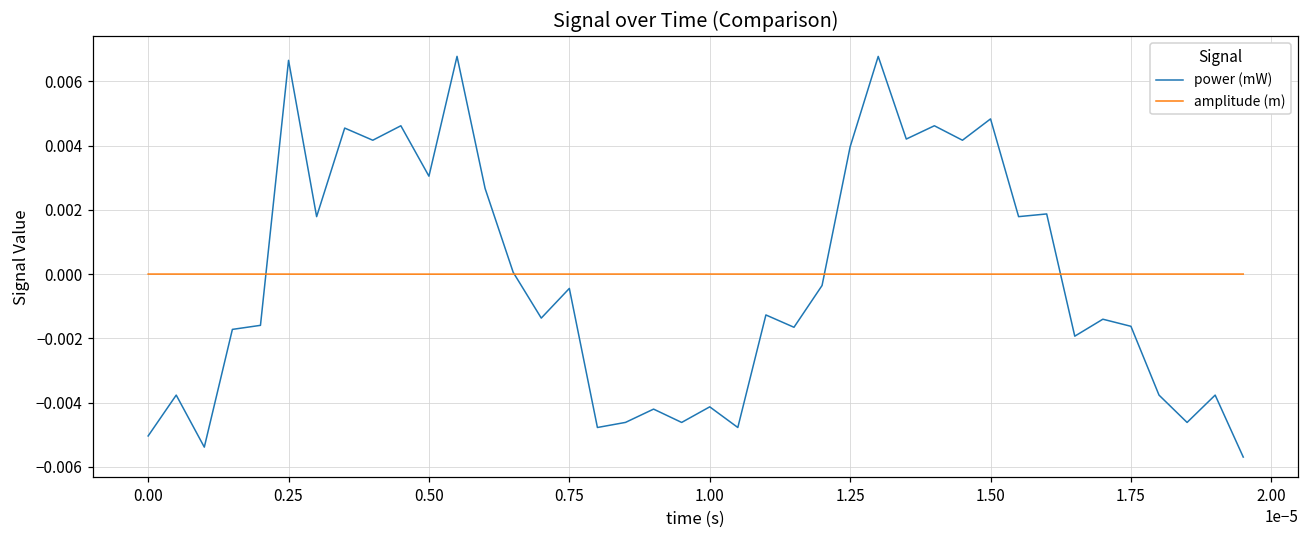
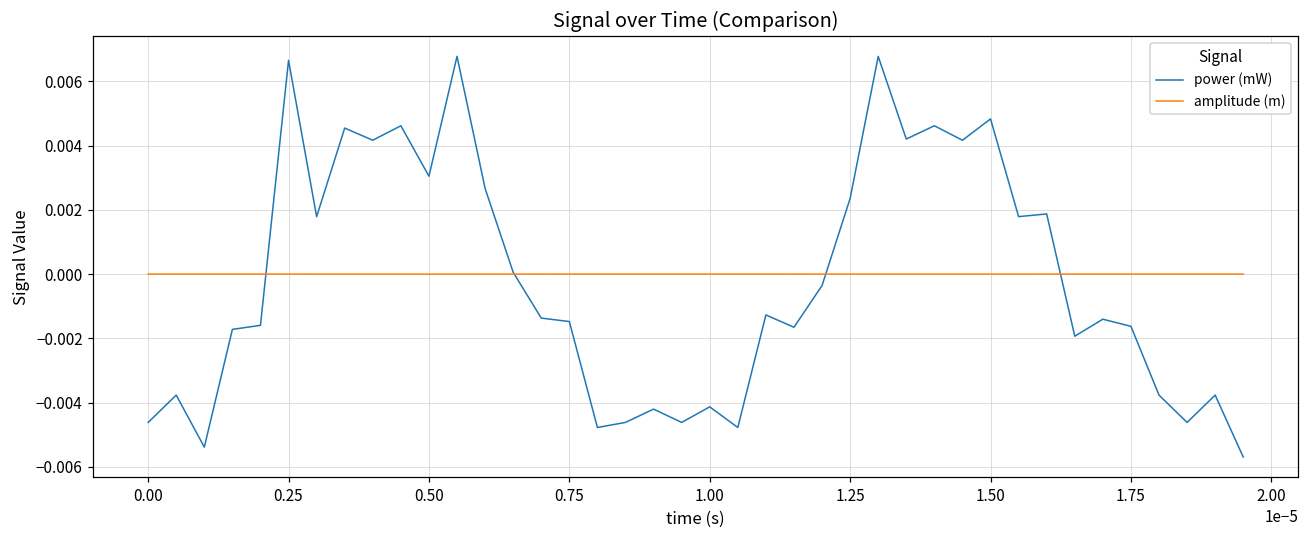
  {
    "power (mW)": {
-     "0.00": -0.0050,
+     "0.00": -0.0046,
      "0.25": 0.0067,
      "0.50": 0.0030,
-     "0.75": -0.0004,
+     "0.75": -0.0015,
      "1.00": -0.0041,
-     "1.25": 0.0040,
+     "1.25": 0.0024,
      "1.50": 0.0048,
      "1.75": -0.0016
    },
    "amplitude (m)": {
      "0.00": 0.0000,
      "0.25": 0.0000,
      "0.50": 0.0000,
      "0.75": 0.0000,
      "1.00": 0.0000,
      "1.25": 0.0000,
      "1.50": 0.0000,
      "1.75": 0.0000
    }
  }
